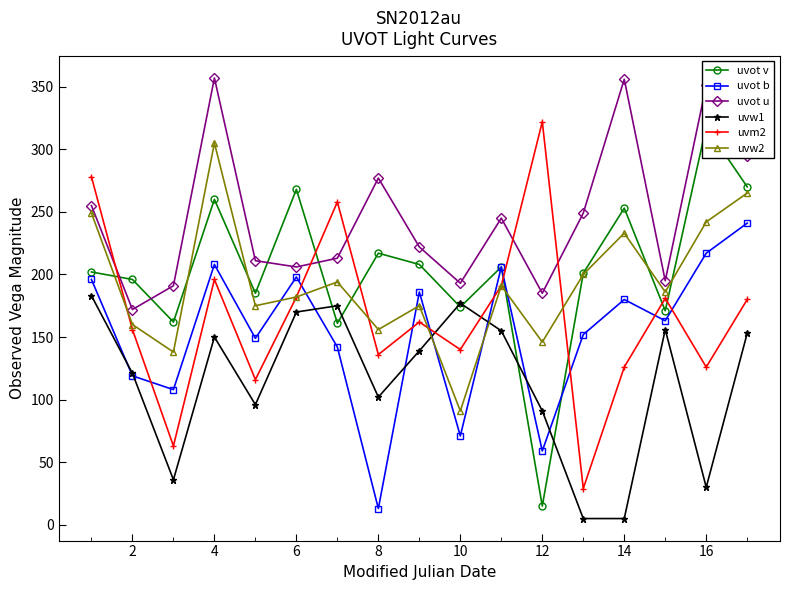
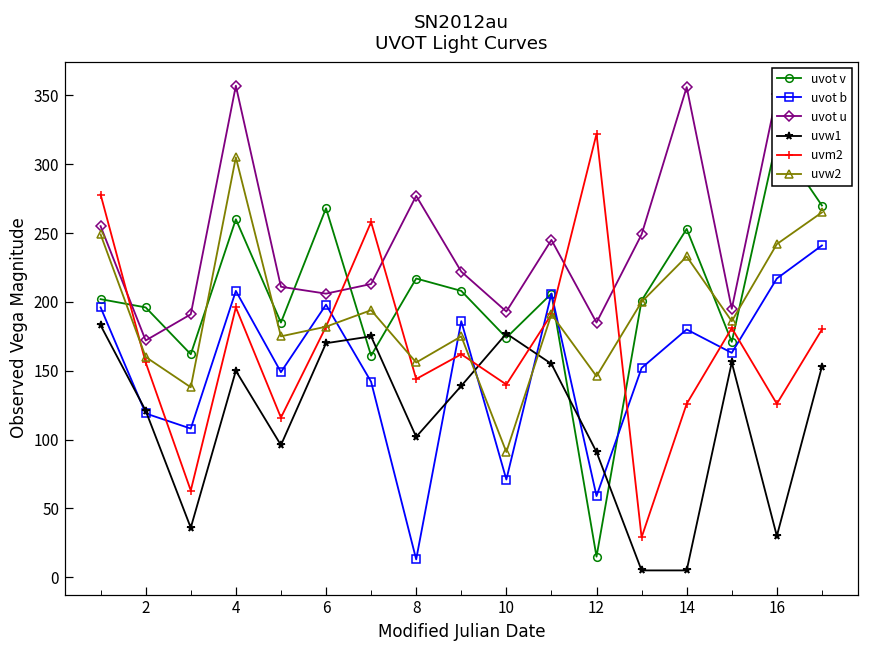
  {
    "uvot v": {
      "2": 196,
      "4": 260,
      "6": 268,
      "8": 217,
      "10": 174,
      "12": 15,
      "14": 253
    },
    "uvot b": {
      "4": 208,
      "6": 198,
      "8": 13,
      "10": 71,
      "12": 59,
      "14": 180,
      "16": 217
    },
    "uvot u": {
      "2": 172,
      "4": 357,
      "6": 206,
      "8": 277,
      "10": 193,
      "12": 185,
      "14": 356
    },
    "uvw1": {
      "4": 150,
      "6": 170,
      "8": 102,
      "10": 177,
      "12": 91,
      "14": 5,
      "16": 30
    },
    "uvm2": {
      "2": 156,
      "4": 196,
-     "8": 136,
+     "8": 144,
      "10": 140,
      "12": 322,
      "14": 126,
      "16": 126
    },
    "uvw2": {
      "2": 160,
      "4": 305,
      "8": 156,
      "10": 91,
      "12": 146,
      "14": 233,
      "16": 242
    }
  }
